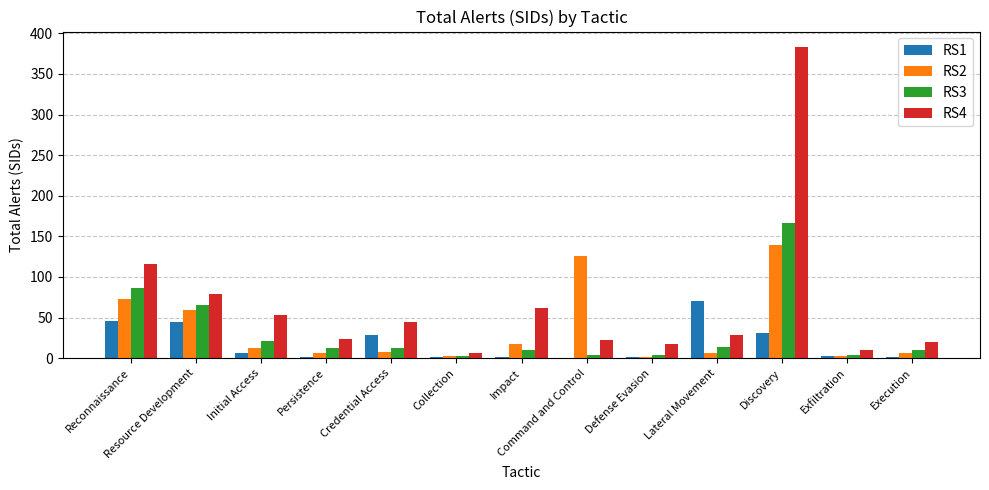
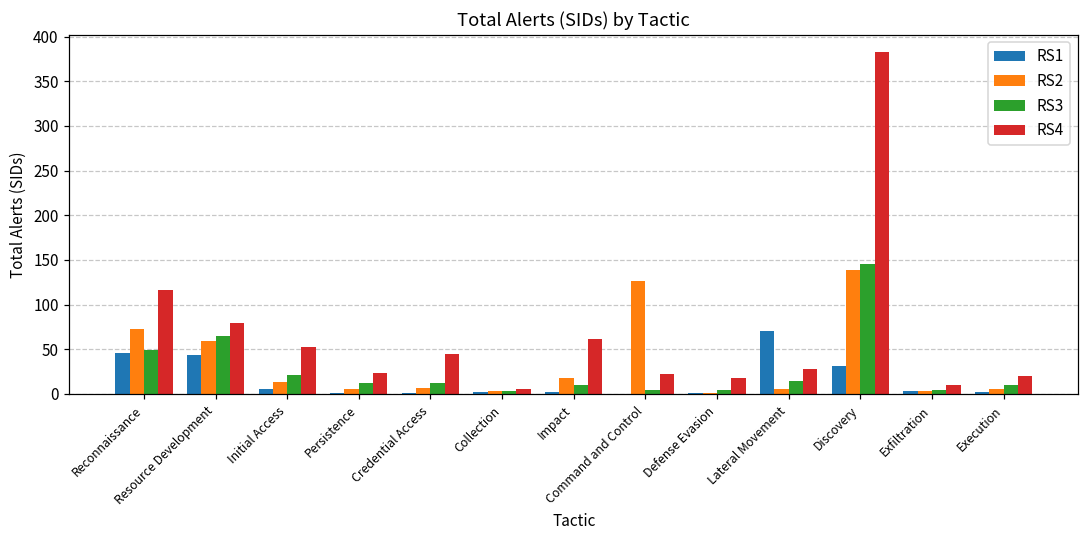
  {
    "RS1": {
      "Reconnaissance": 50,
      "Resource Development": 40,
      "Initial Access": 10,
-     "Credential Access": 30,
+     "Credential Access": 0,
      "Command and Control": 0,
      "Lateral Movement": 70,
      "Discovery": 30
    },
    "RS2": {
      "Reconnaissance": 70,
      "Resource Development": 60,
      "Initial Access": 10,
      "Persistence": 10,
      "Credential Access": 10,
      "Impact": 20,
      "Command and Control": 130,
      "Lateral Movement": 10,
      "Discovery": 140,
      "Execution": 10
    },
    "RS3": {
-     "Reconnaissance": 90,
+     "Reconnaissance": 50,
      "Resource Development": 70,
      "Initial Access": 20,
      "Persistence": 10,
      "Credential Access": 10,
      "Impact": 10,
      "Command and Control": 0,
      "Defense Evasion": 0,
      "Lateral Movement": 10,
-     "Discovery": 170,
+     "Discovery": 150,
      "Exfiltration": 0,
      "Execution": 10
    },
    "RS4": {
      "Reconnaissance": 120,
      "Resource Development": 80,
      "Initial Access": 50,
      "Persistence": 20,
      "Credential Access": 50,
      "Collection": 10,
      "Impact": 60,
      "Command and Control": 20,
      "Defense Evasion": 20,
      "Lateral Movement": 30,
      "Discovery": 380,
      "Exfiltration": 10,
      "Execution": 20
    }
  }
